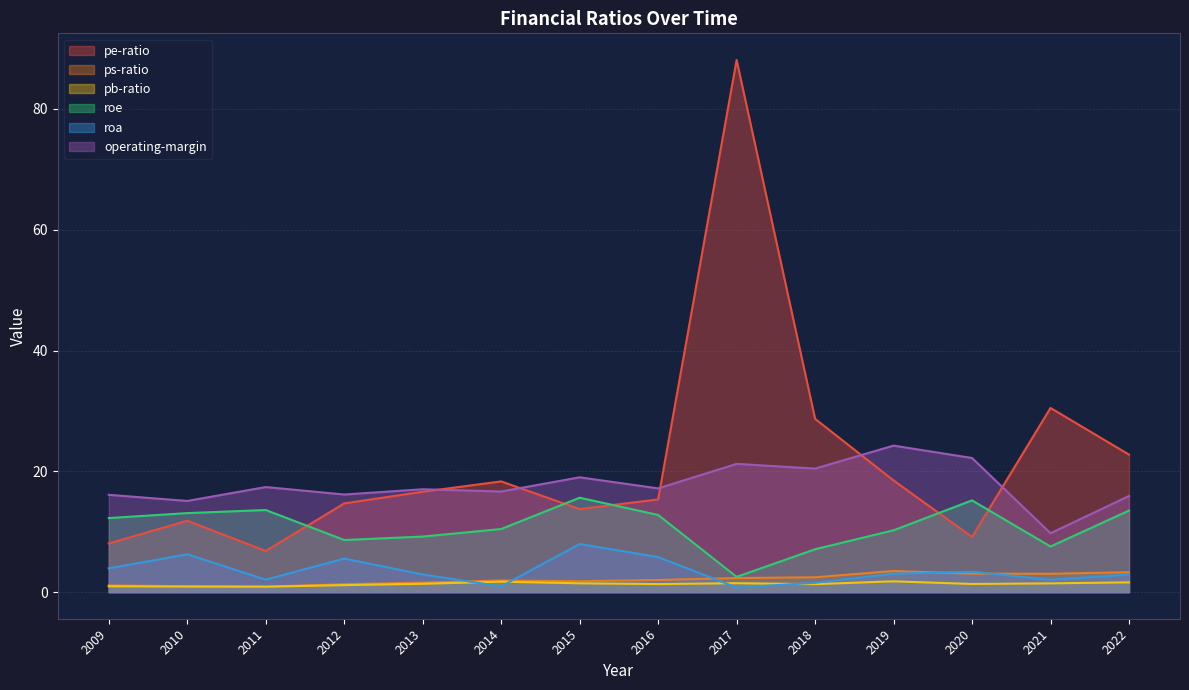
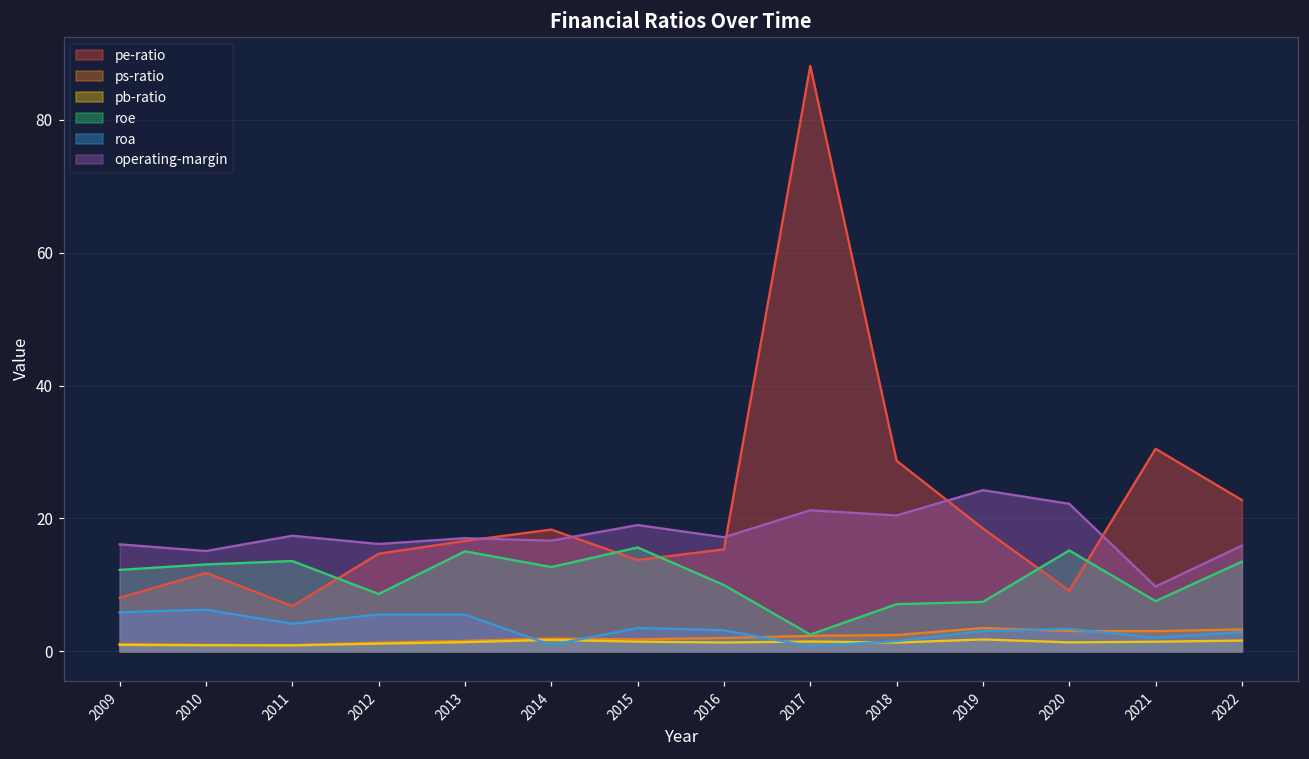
  {
    "roe": {
      "2009": 12,
      "2010": 13,
      "2011": 14,
      "2012": 9,
-     "2013": 9,
-     "2014": 10,
+     "2013": 15,
+     "2014": 13,
      "2015": 16,
-     "2016": 13,
+     "2016": 10,
      "2018": 7,
-     "2019": 10,
+     "2019": 7,
      "2020": 15,
      "2021": 8,
      "2022": 14
    },
    "roa": {
-     "2009": 4,
+     "2009": 6,
      "2010": 6,
-     "2011": 2,
+     "2011": 4,
      "2012": 6,
-     "2013": 3,
+     "2013": 6,
      "2014": 1,
-     "2015": 8,
-     "2016": 6,
+     "2015": 4,
+     "2016": 3,
      "2017": 1,
      "2019": 3,
      "2021": 2
    },
    "operating-margin": {
      "2009": 16,
      "2010": 15,
      "2011": 17,
      "2012": 16,
      "2014": 17,
      "2015": 19,
      "2016": 17,
      "2017": 21,
      "2018": 20,
      "2019": 24,
      "2020": 22,
      "2021": 10,
      "2022": 16
    }
  }
